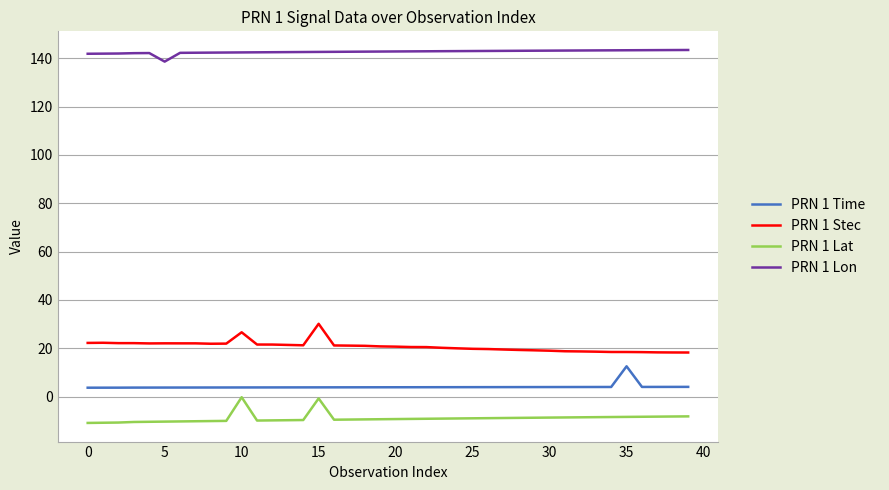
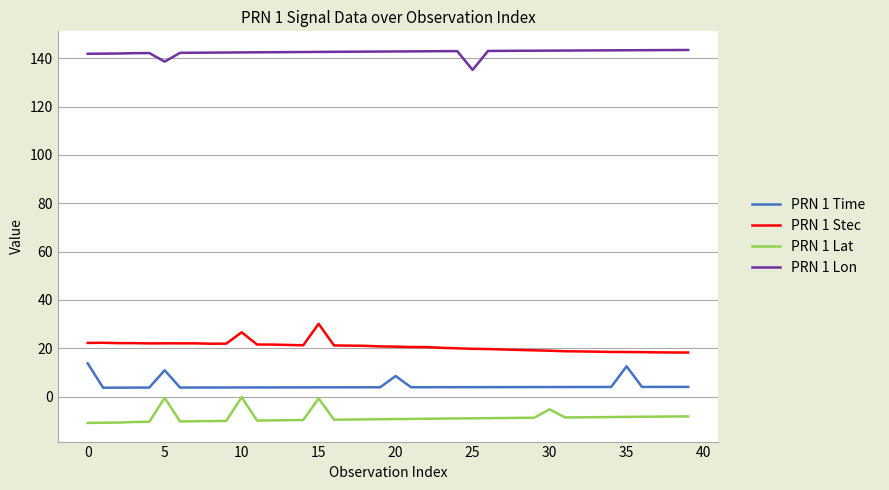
  {
    "PRN 1 Time": {
-     "0": 4,
-     "5": 4,
+     "0": 14,
+     "5": 11,
      "10": 4,
      "15": 4,
-     "20": 4,
+     "20": 9,
      "25": 4,
      "30": 4,
      "35": 13
    },
    "PRN 1 Stec": {
      "0": 22,
      "5": 22,
      "10": 27,
      "15": 30,
      "20": 21,
      "25": 20,
      "30": 19,
      "35": 18
    },
    "PRN 1 Lat": {
      "0": -11,
-     "5": -10,
+     "5": -1,
      "10": 0,
      "15": -1,
      "20": -9,
      "25": -9,
-     "30": -9,
+     "30": -5,
      "35": -8
    },
    "PRN 1 Lon": {
      "0": 142,
      "5": 139,
      "10": 142,
      "15": 143,
      "20": 143,
-     "25": 143,
+     "25": 135,
      "30": 143,
      "35": 143
    }
  }
